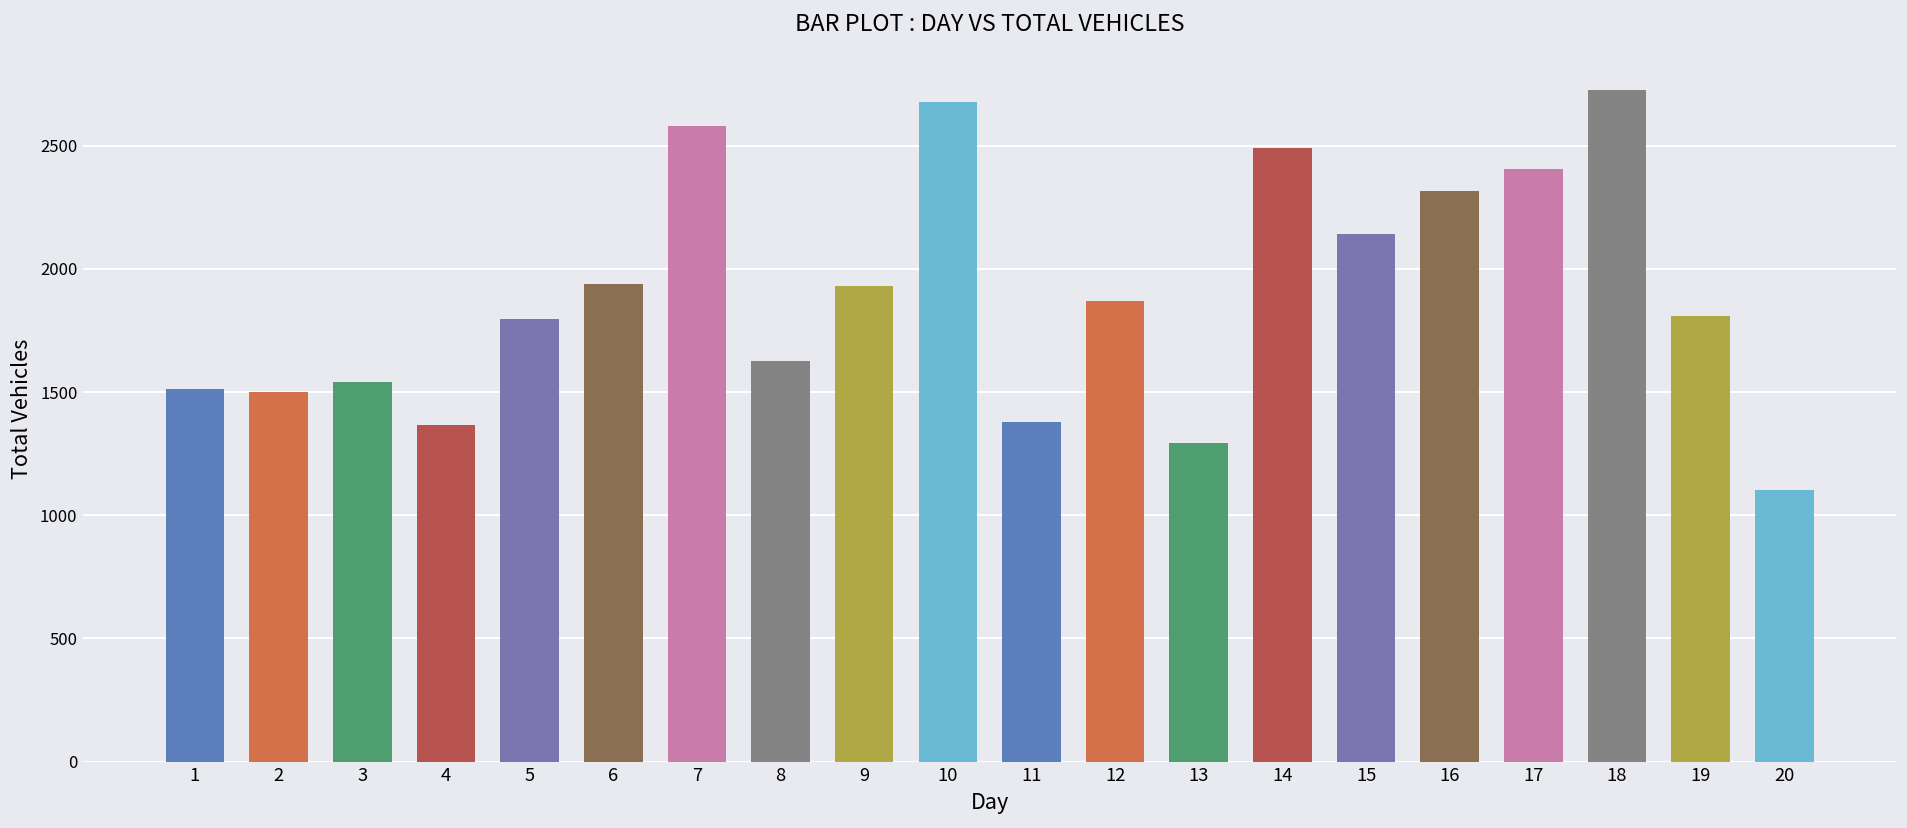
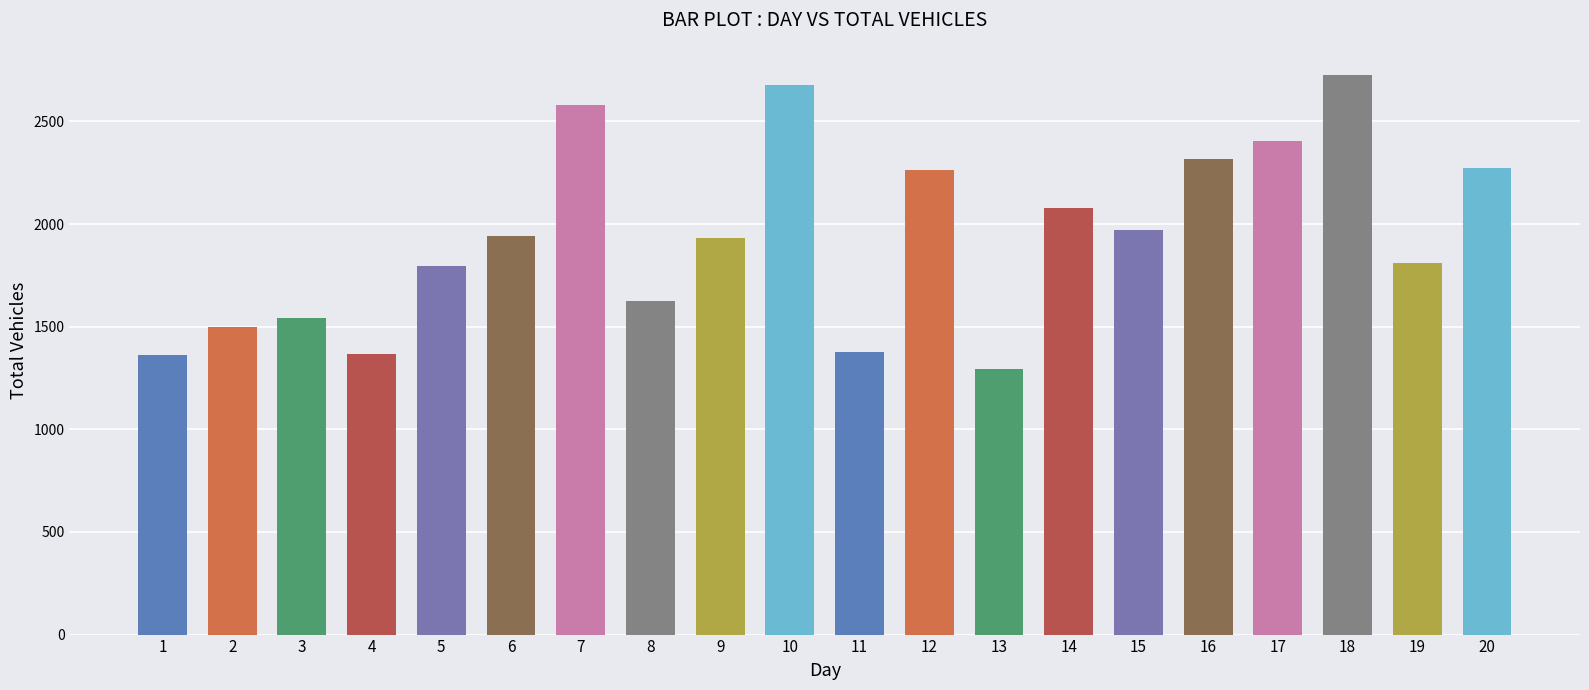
  {
-   "1": 1510,
+   "1": 1360,
    "2": 1500,
    "3": 1540,
    "4": 1370,
    "5": 1800,
    "6": 1940,
    "7": 2580,
    "8": 1630,
    "9": 1930,
    "10": 2680,
    "11": 1380,
-   "12": 1870,
+   "12": 2260,
    "13": 1290,
-   "14": 2490,
-   "15": 2140,
+   "14": 2080,
+   "15": 1970,
    "16": 2320,
    "17": 2410,
    "18": 2730,
    "19": 1810,
-   "20": 1100
+   "20": 2270
  }
